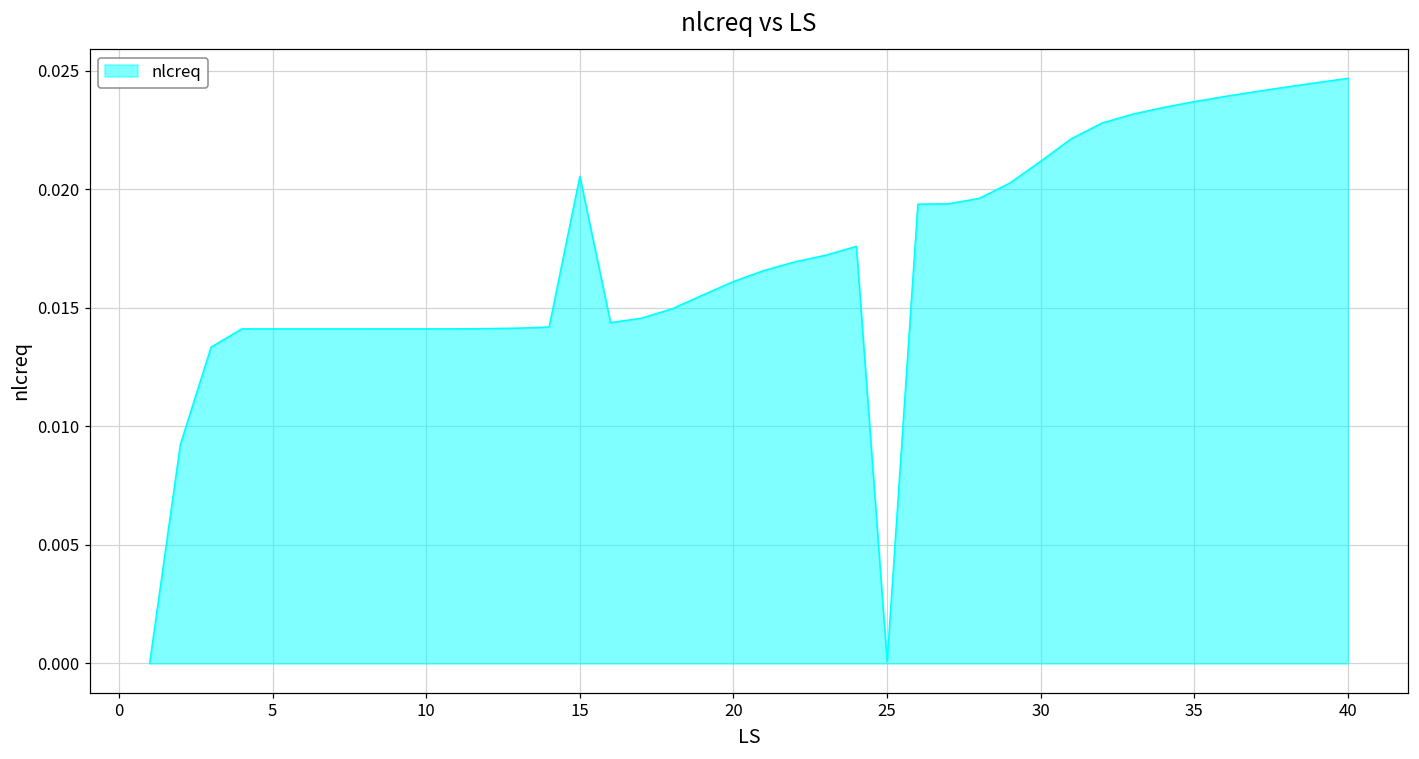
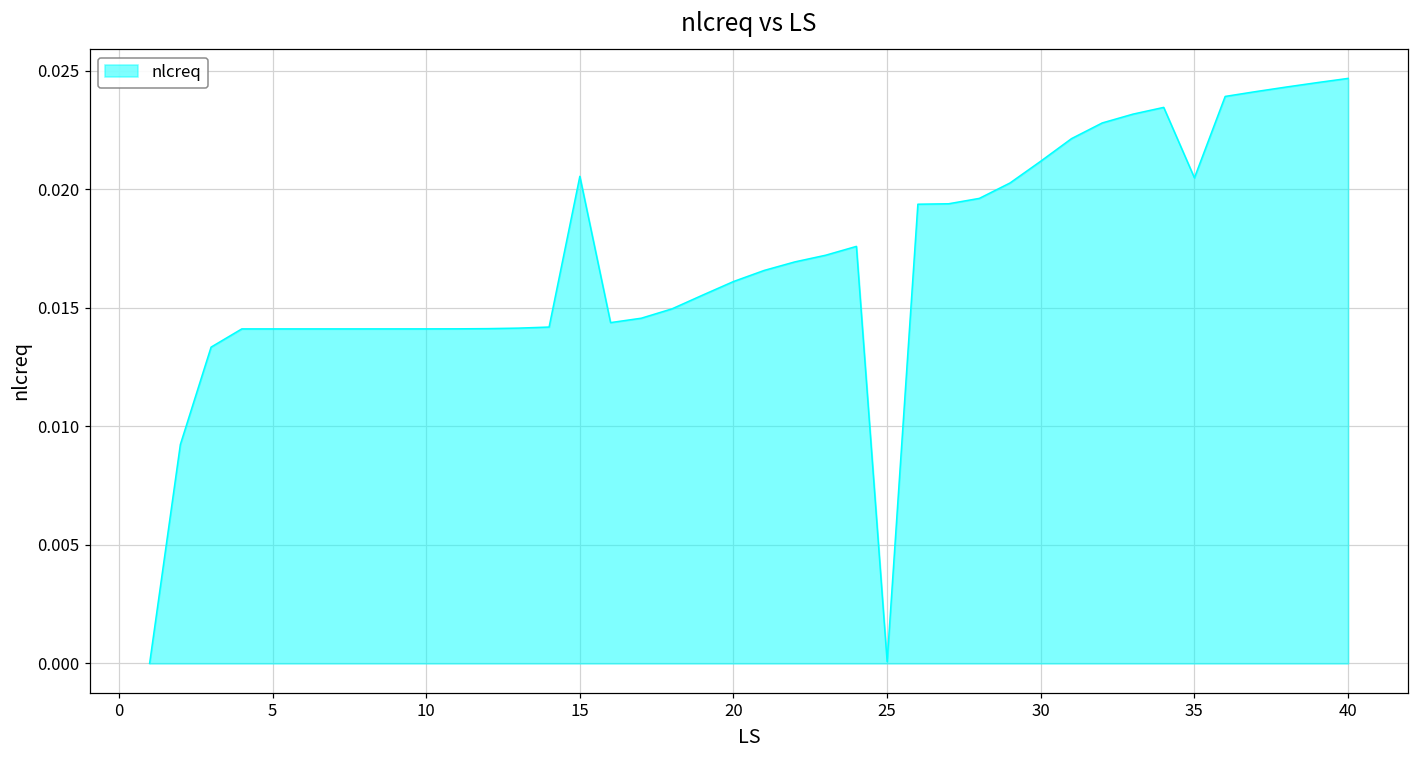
  {
    "5": 0.0141,
    "10": 0.0141,
    "15": 0.0205,
    "20": 0.0161,
    "25": 0.0001,
    "30": 0.0212,
-   "35": 0.0237,
+   "35": 0.0205,
    "40": 0.0247
  }
